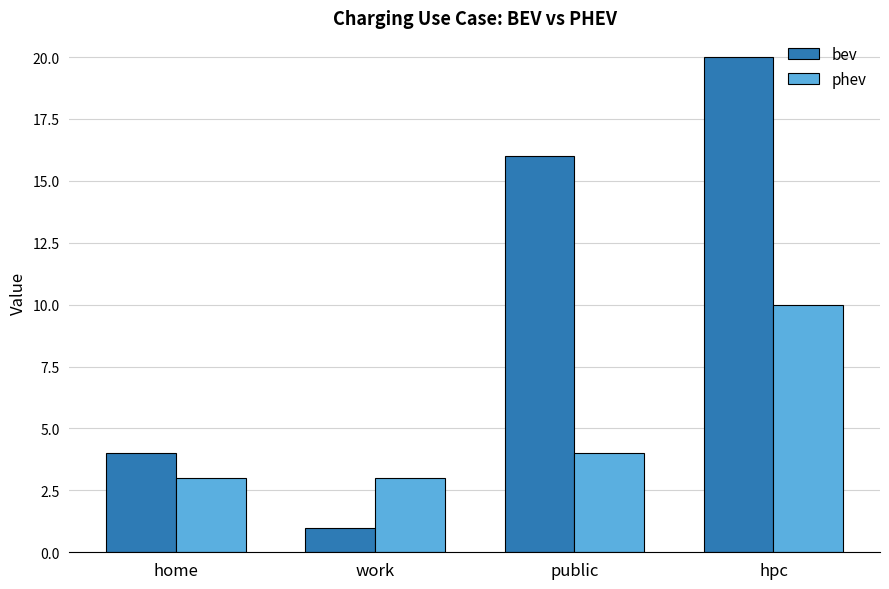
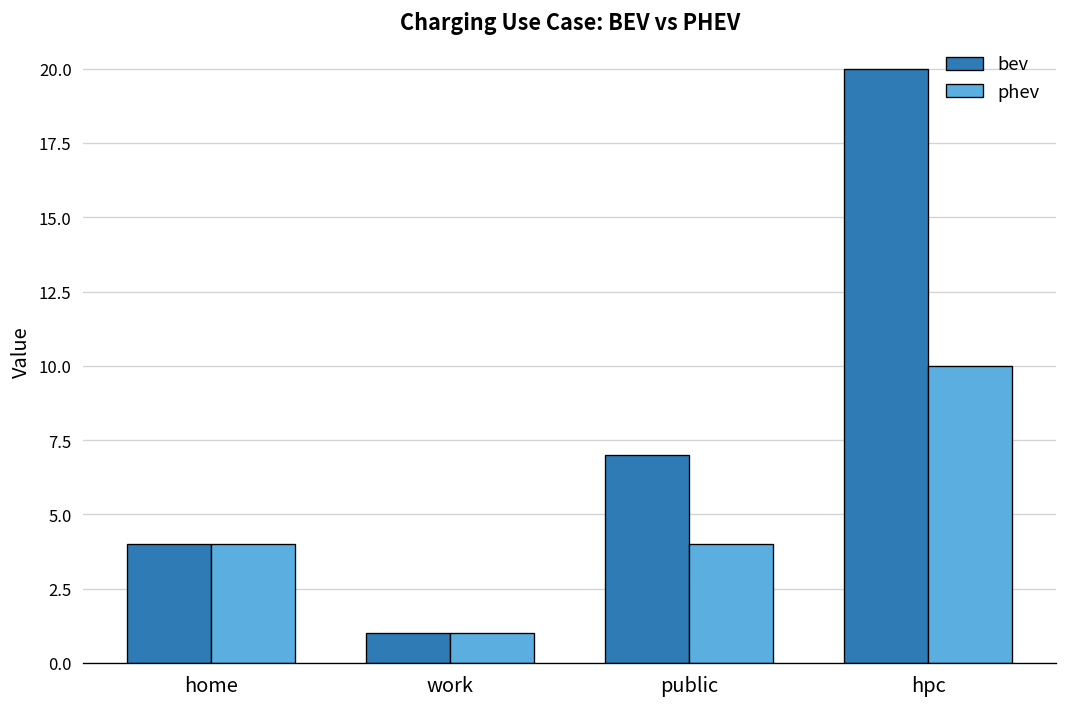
  {
    "bev": {
      "home": 4,
      "work": 1,
-     "public": 16,
+     "public": 7,
      "hpc": 20
    },
    "phev": {
-     "home": 3,
-     "work": 3,
+     "home": 4,
+     "work": 1,
      "public": 4,
      "hpc": 10
    }
  }
